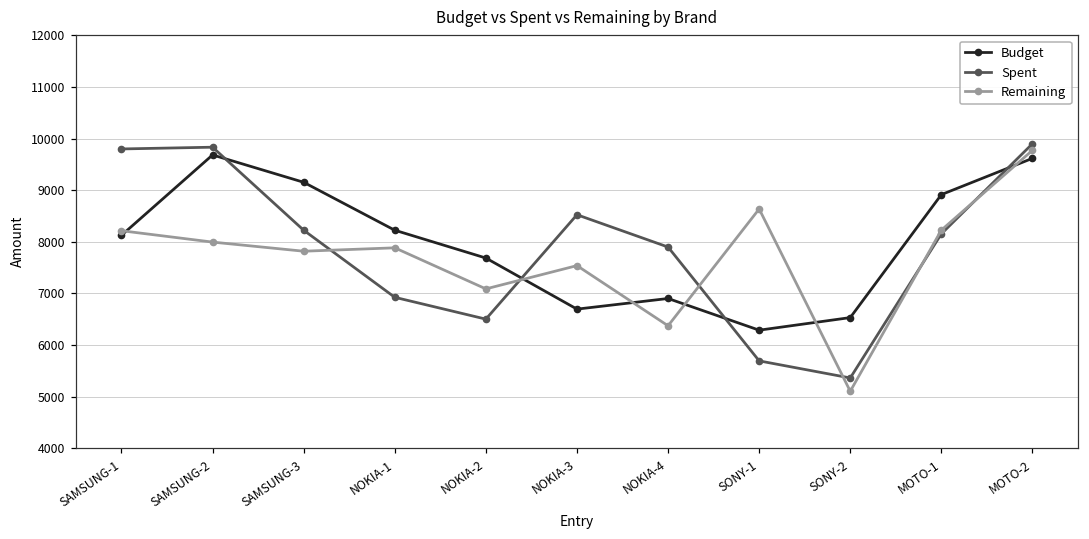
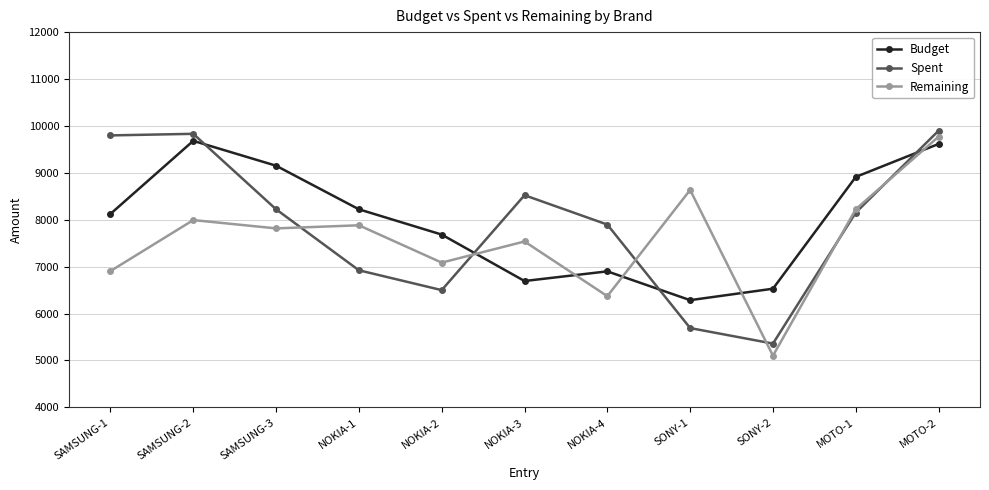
  {
    "Budget": {
      "SAMSUNG-1": 8100,
      "SAMSUNG-2": 9700,
      "SAMSUNG-3": 9200,
      "NOKIA-1": 8200,
      "NOKIA-2": 7700,
      "NOKIA-3": 6700,
      "NOKIA-4": 6900,
      "SONY-1": 6300,
      "SONY-2": 6500,
      "MOTO-1": 8900,
      "MOTO-2": 9600
    },
    "Spent": {
      "SAMSUNG-1": 9800,
      "SAMSUNG-2": 9800,
      "SAMSUNG-3": 8200,
      "NOKIA-1": 6900,
      "NOKIA-2": 6500,
      "NOKIA-3": 8500,
      "NOKIA-4": 7900,
      "SONY-1": 5700,
      "SONY-2": 5400,
      "MOTO-1": 8200,
      "MOTO-2": 9900
    },
    "Remaining": {
-     "SAMSUNG-1": 8200,
+     "SAMSUNG-1": 6900,
      "SAMSUNG-2": 8000,
      "SAMSUNG-3": 7800,
      "NOKIA-1": 7900,
      "NOKIA-2": 7100,
      "NOKIA-3": 7500,
      "NOKIA-4": 6400,
      "SONY-1": 8600,
      "SONY-2": 5100,
      "MOTO-1": 8200,
      "MOTO-2": 9800
    }
  }
